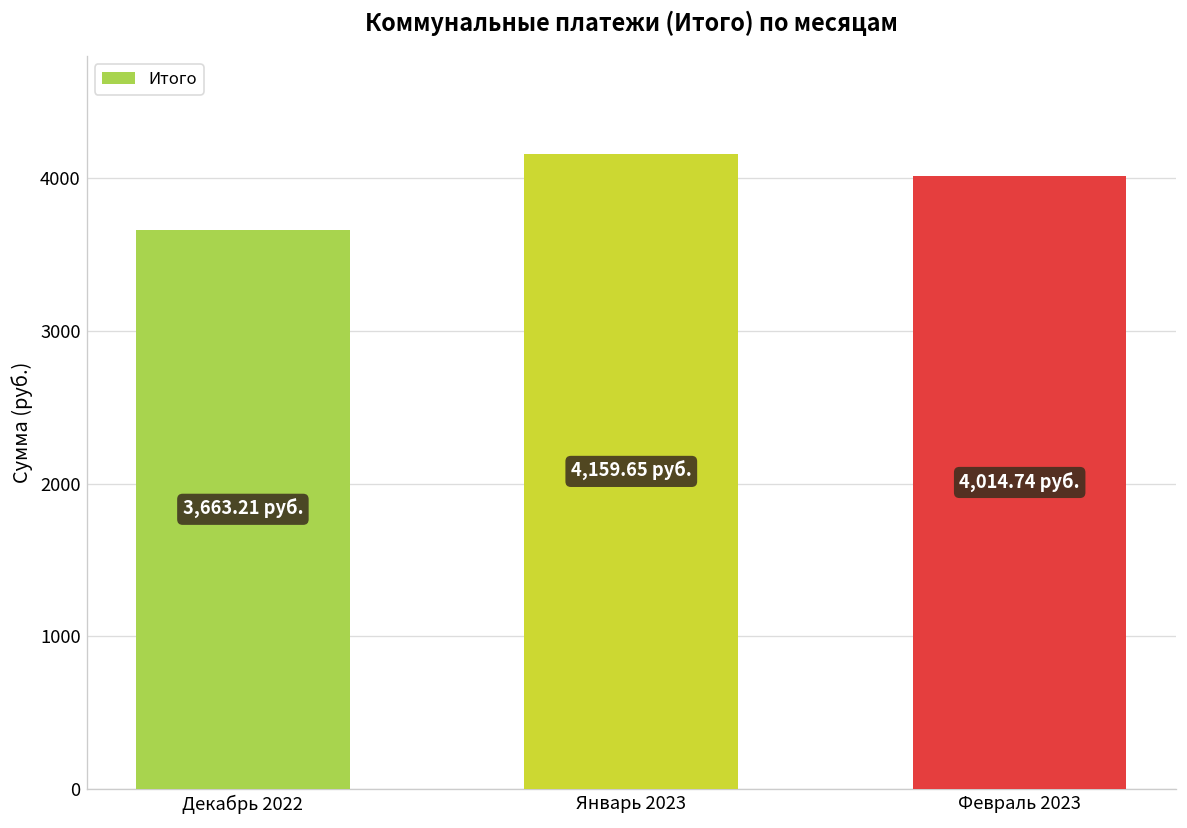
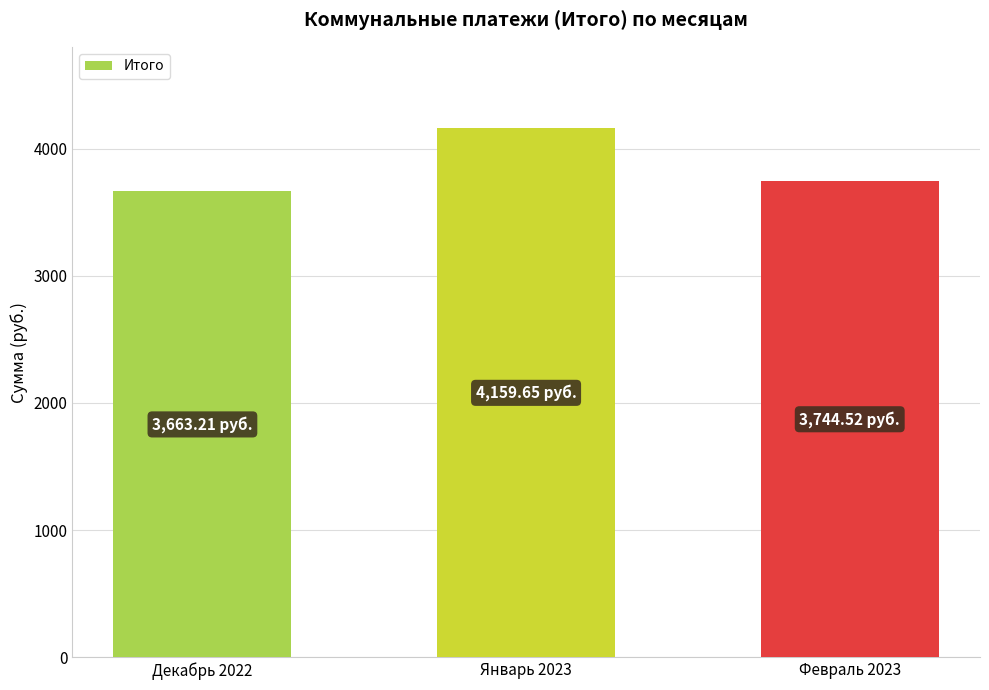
  {
-   "Февраль 2023": "4,014.74"
+   "Февраль 2023": "3,744.52"
  }
